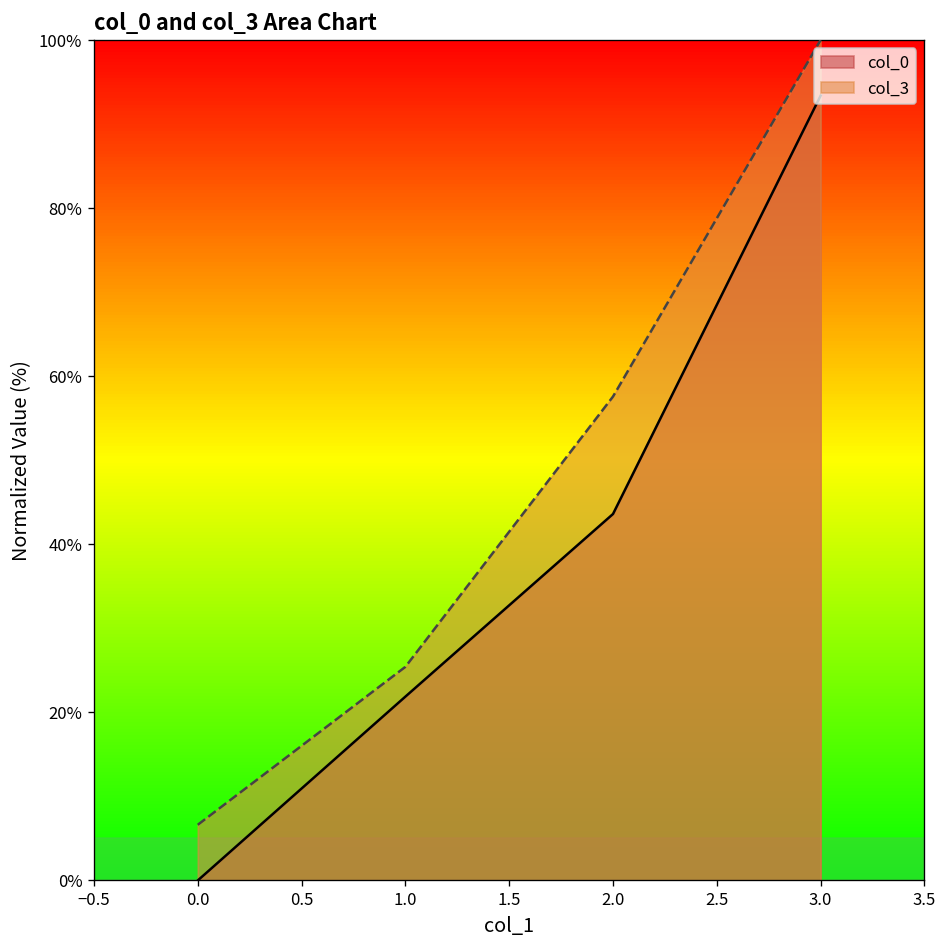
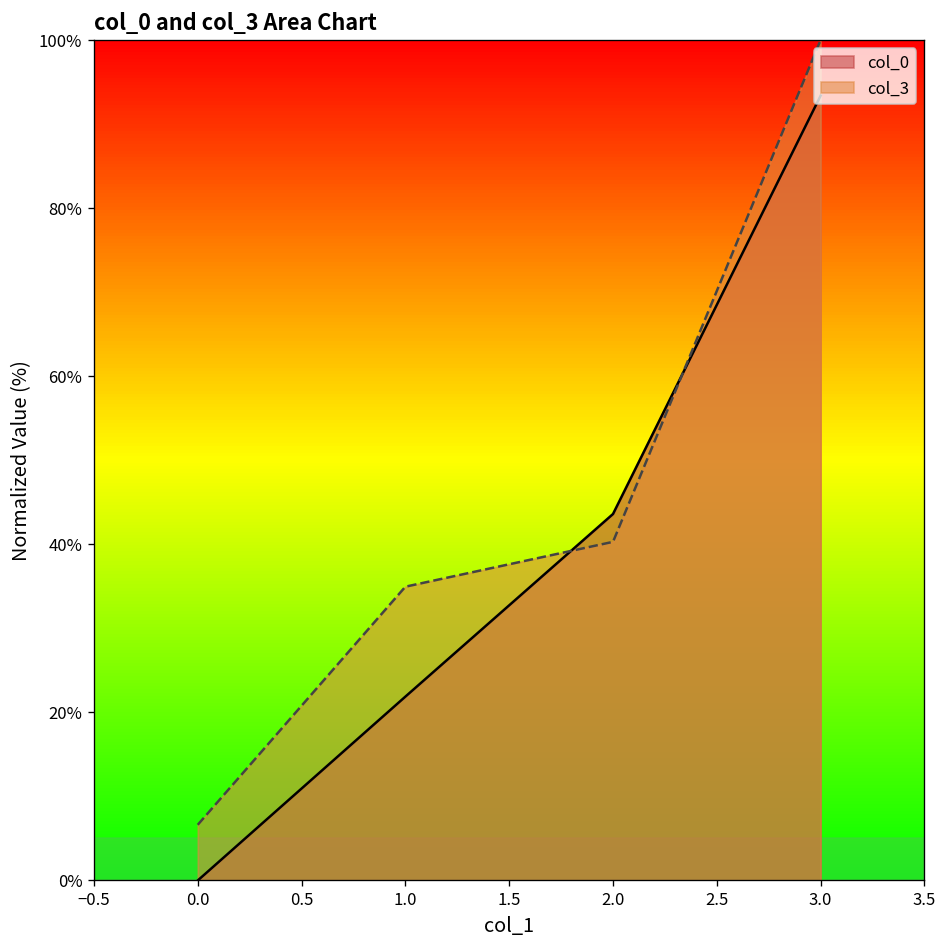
  {
    "col_0": {
      "1.0": "22%",
      "2.0": "44%"
    },
    "col_3": {
      "0.0": "7%",
-     "1.0": "25%",
-     "2.0": "58%",
+     "1.0": "35%",
+     "2.0": "40%",
      "3.0": "100%"
    }
  }
